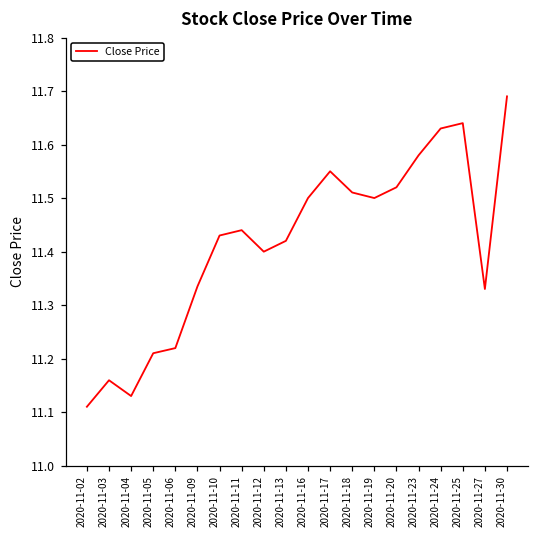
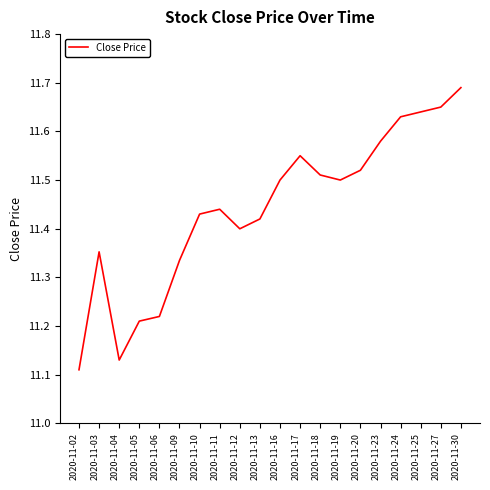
  {
    "2020-11-02": 11.11,
-   "2020-11-03": 11.16,
+   "2020-11-03": 11.35,
    "2020-11-04": 11.13,
    "2020-11-05": 11.21,
    "2020-11-06": 11.22,
    "2020-11-09": 11.33,
    "2020-11-10": 11.43,
    "2020-11-11": 11.44,
    "2020-11-12": 11.40,
    "2020-11-13": 11.42,
    "2020-11-16": 11.50,
    "2020-11-17": 11.55,
    "2020-11-18": 11.51,
    "2020-11-19": 11.50,
    "2020-11-20": 11.52,
    "2020-11-23": 11.58,
    "2020-11-24": 11.63,
    "2020-11-25": 11.64,
-   "2020-11-27": 11.33,
+   "2020-11-27": 11.65,
    "2020-11-30": 11.69
  }
